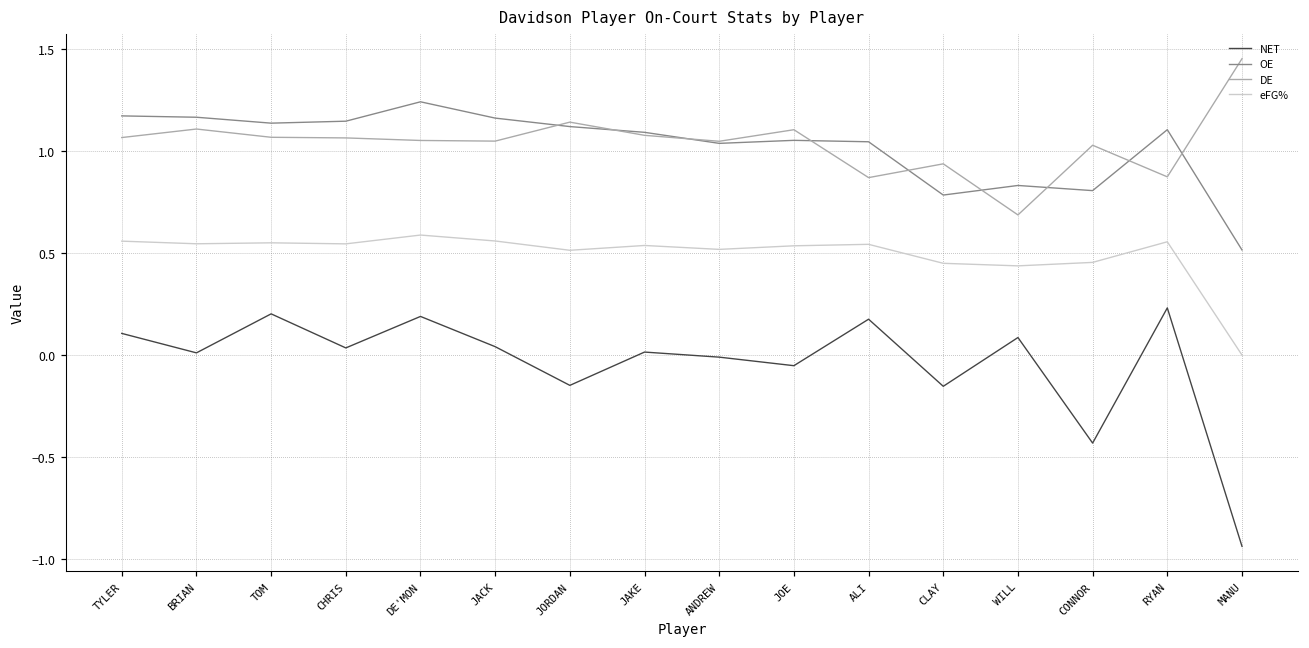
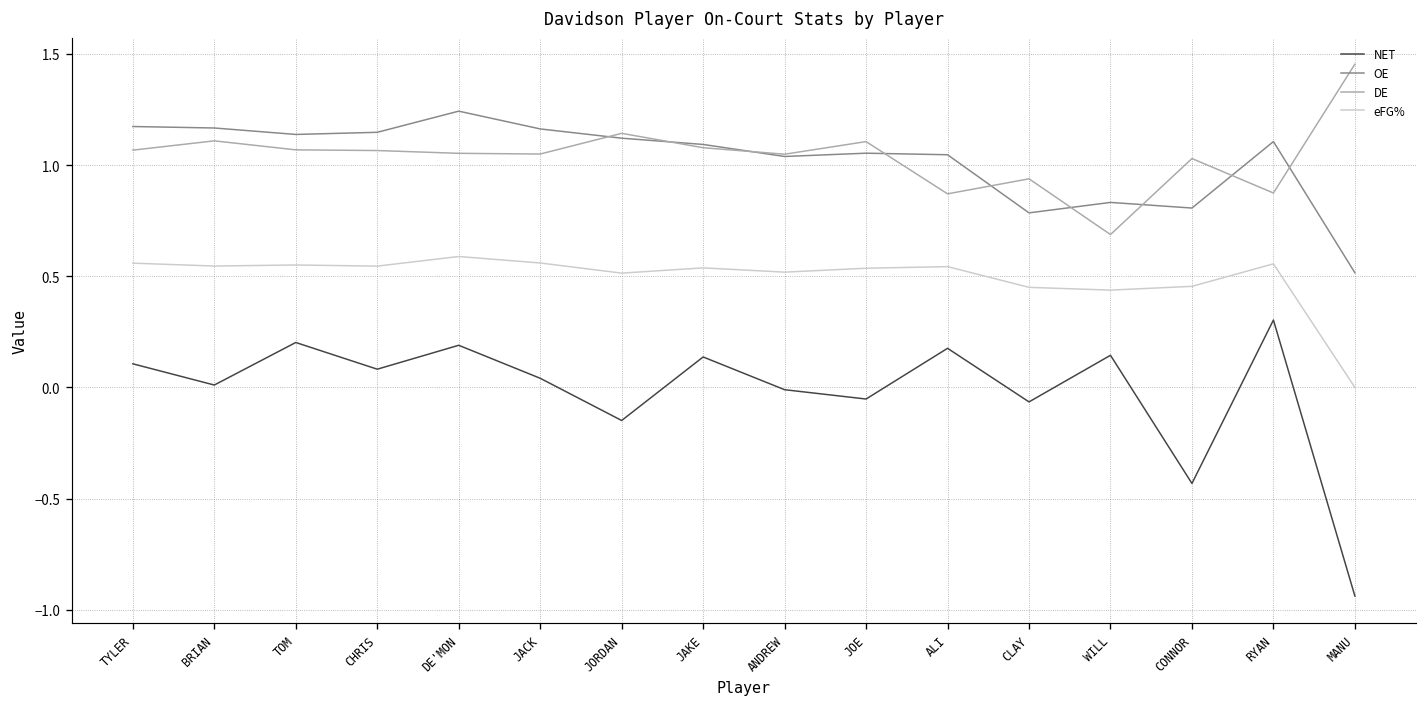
  {
    "NET": {
      "TYLER": 0.11,
      "BRIAN": 0.01,
      "TOM": 0.20,
-     "CHRIS": 0.04,
+     "CHRIS": 0.08,
      "DE'MON": 0.19,
      "JACK": 0.04,
      "JORDAN": -0.15,
-     "JAKE": 0.01,
+     "JAKE": 0.14,
      "ANDREW": -0.01,
      "JOE": -0.05,
      "ALI": 0.18,
-     "CLAY": -0.15,
-     "WILL": 0.09,
+     "CLAY": -0.07,
+     "WILL": 0.14,
      "CONNOR": -0.43,
-     "RYAN": 0.23,
+     "RYAN": 0.30,
      "MANU": -0.94
    }
  }
